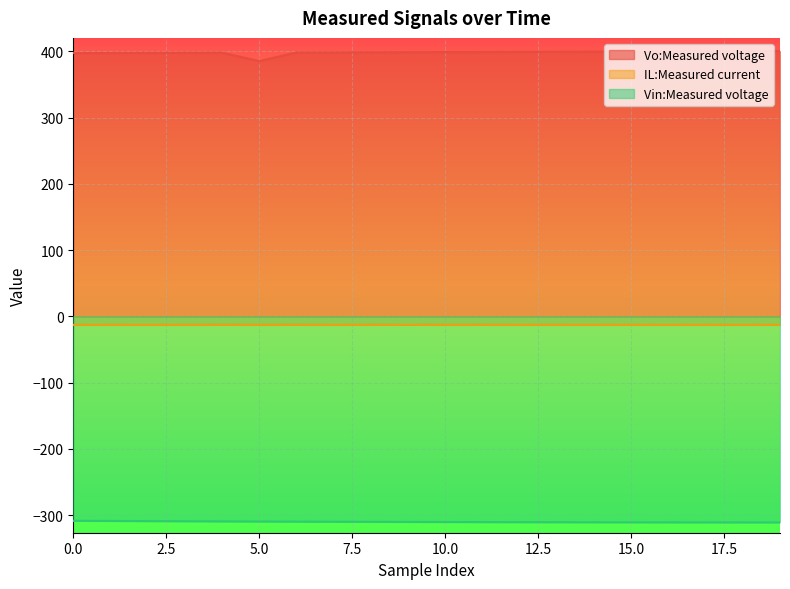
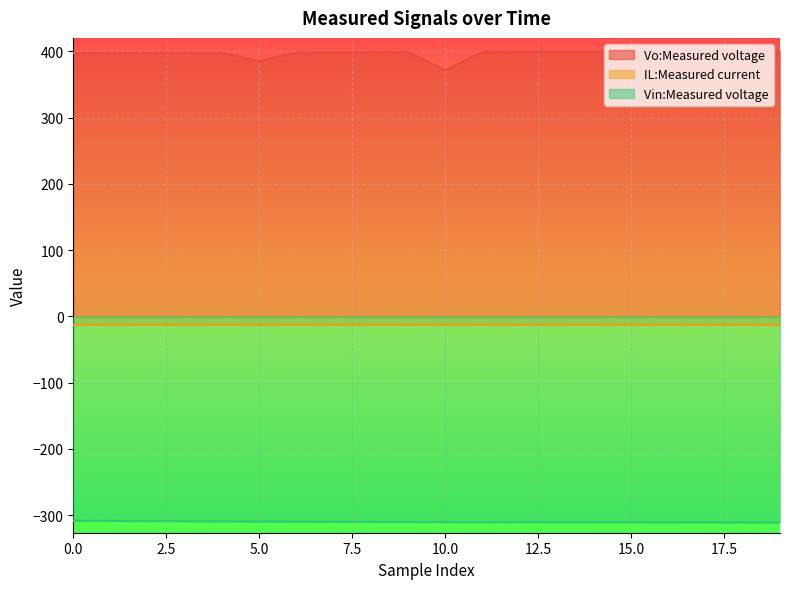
  {
    "Vo:Measured voltage": {
      "0.0": 400,
      "5.0": 390,
-     "10.0": 400
+     "10.0": 370
    }
  }
